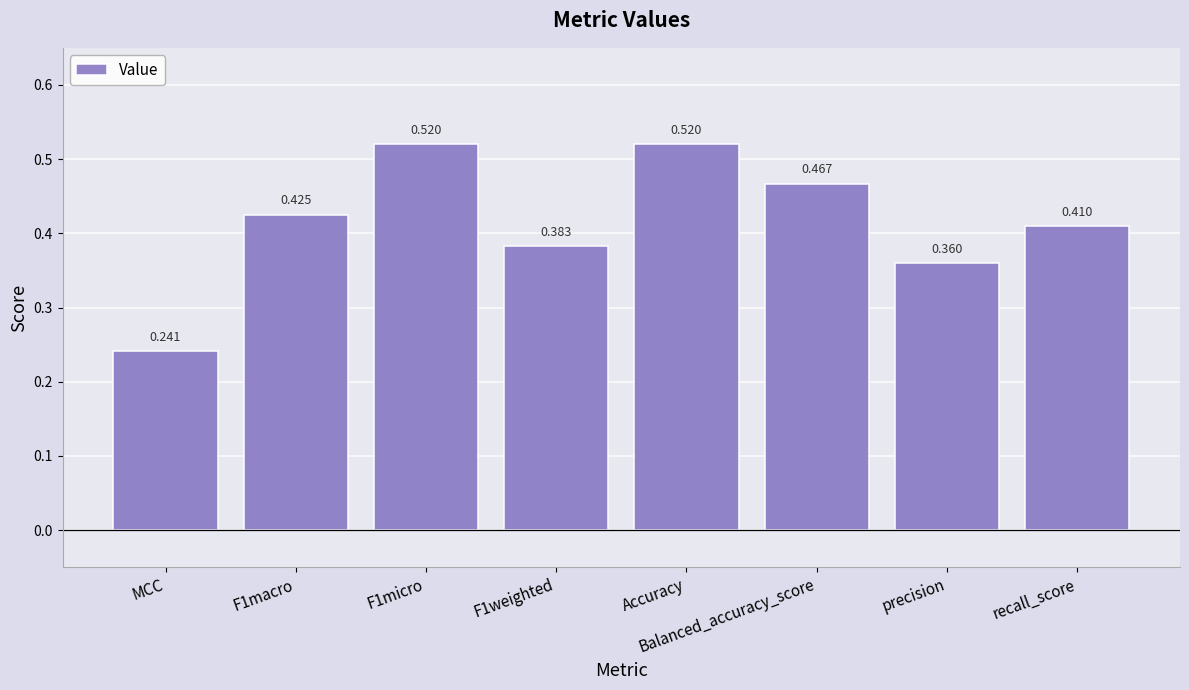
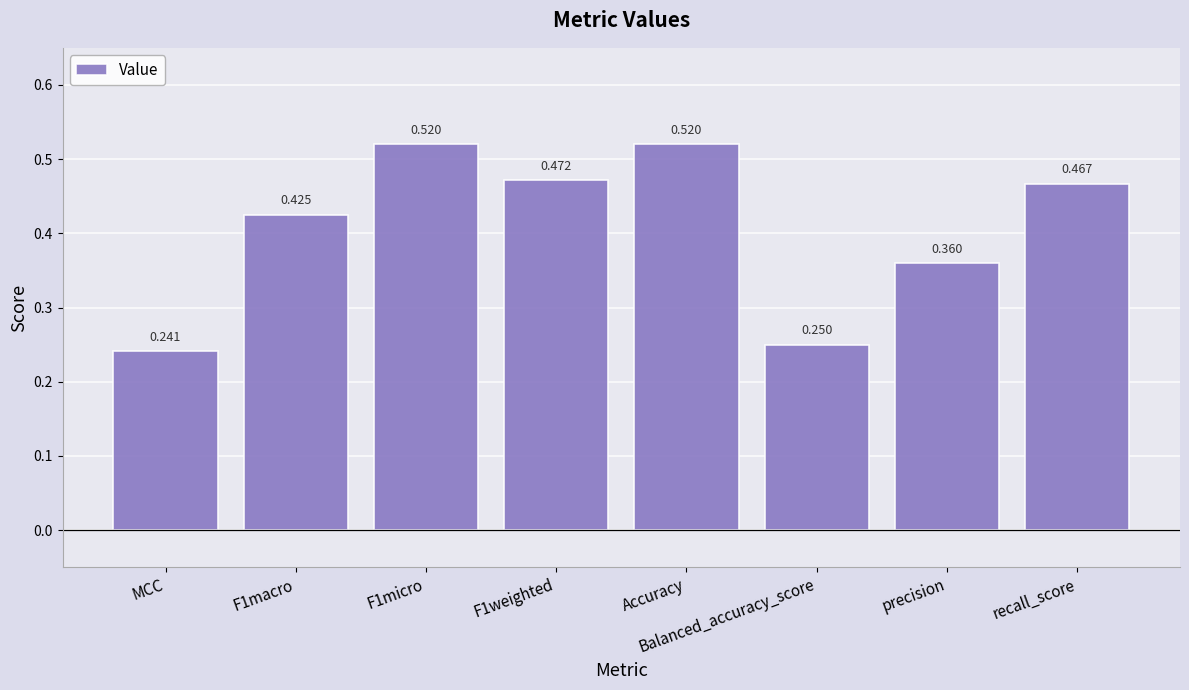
  {
    "MCC": 0.241,
    "F1macro": 0.425,
    "F1micro": 0.520,
-   "F1weighted": 0.383,
+   "F1weighted": 0.472,
    "Accuracy": 0.520,
-   "Balanced_accuracy_score": 0.467,
+   "Balanced_accuracy_score": 0.250,
    "precision": 0.360,
-   "recall_score": 0.410
+   "recall_score": 0.467
  }
